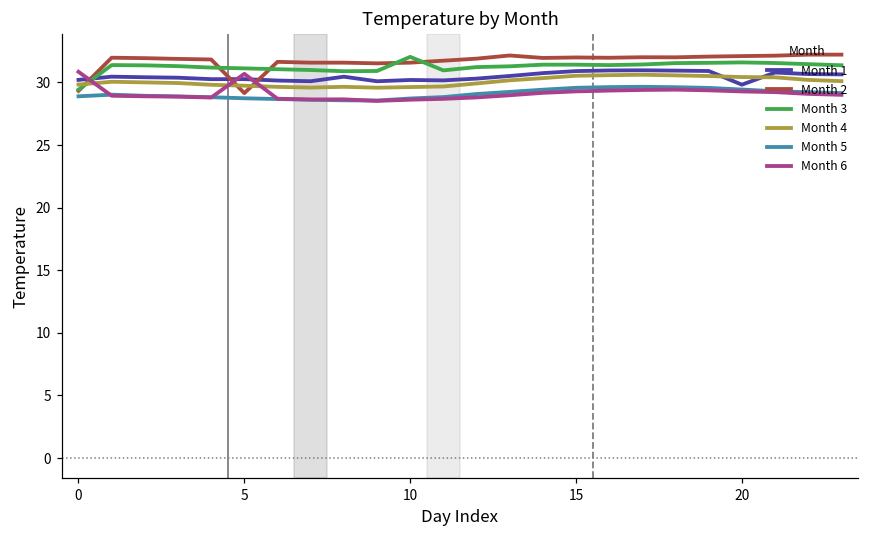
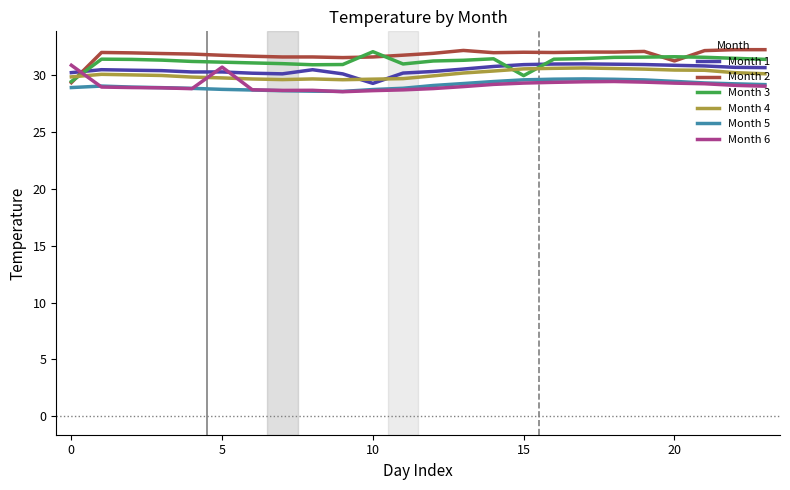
  {
    "Month 1": {
      "0": 30.2,
      "5": 30.3,
-     "10": 30.2,
+     "10": 29.3,
      "15": 30.9,
-     "20": 29.8
+     "20": 30.8
    },
    "Month 2": {
-     "5": 29.1,
+     "5": 31.7,
      "10": 31.6,
      "15": 32.0,
-     "20": 32.1
+     "20": 31.2
    },
    "Month 3": {
      "5": 31.1,
      "10": 32.0,
-     "15": 31.4,
+     "15": 29.9,
      "20": 31.6
    },
    "Month 4": {
      "0": 29.8,
      "5": 29.7,
      "10": 29.6,
      "15": 30.5,
      "20": 30.4
    },
    "Month 5": {
      "0": 28.9,
      "5": 28.7,
      "15": 29.6
    },
    "Month 6": {
      "0": 30.8,
      "5": 30.7,
      "15": 29.3
    }
  }
